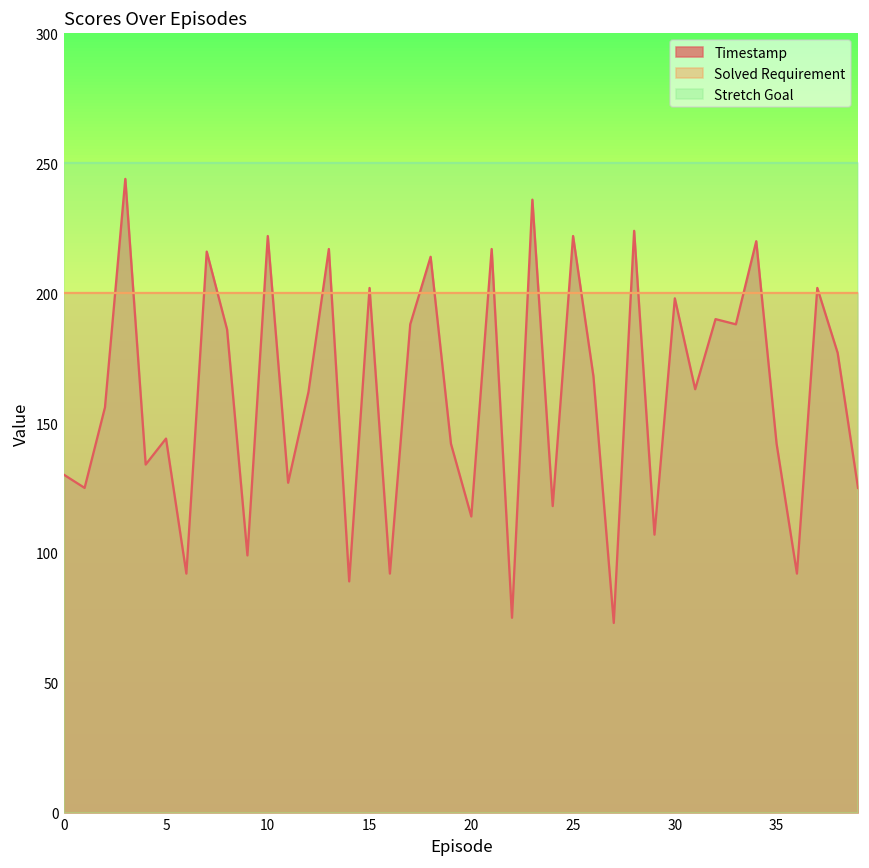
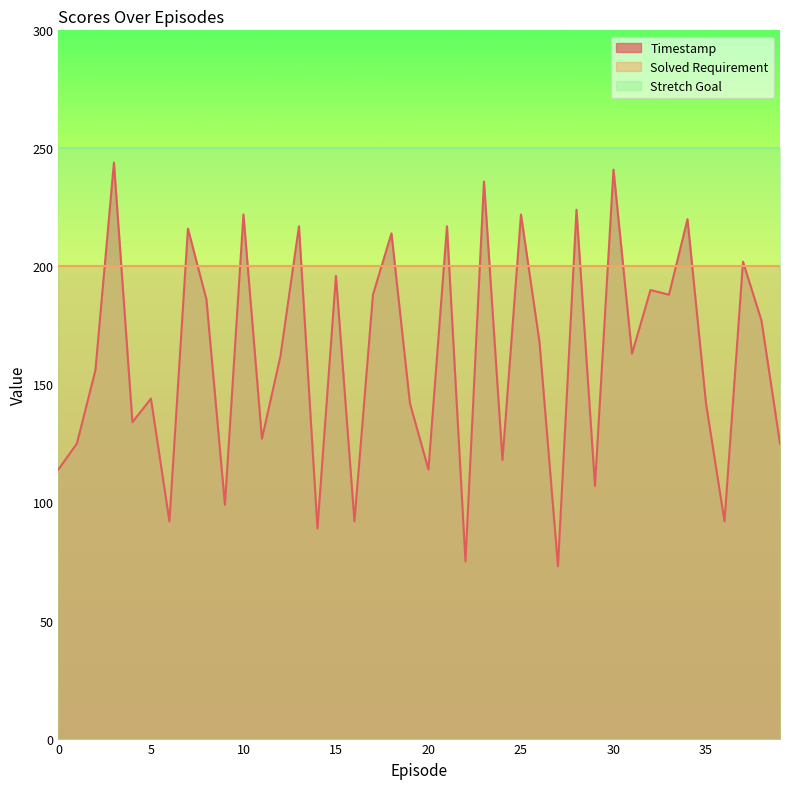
  {
    "Timestamp": {
-     "0": 130,
+     "0": 114,
      "5": 144,
      "10": 222,
-     "15": 202,
+     "15": 196,
      "20": 114,
      "25": 222,
-     "30": 198,
+     "30": 241,
      "35": 142
    },
    "Solved Requirement": {
      "0": 200,
      "5": 200,
      "10": 200,
      "15": 200,
      "20": 200,
      "25": 200,
      "30": 200,
      "35": 200
    },
    "Stretch Goal": {
      "0": 250,
      "5": 250,
      "10": 250,
      "15": 250,
      "20": 250,
      "25": 250,
      "30": 250,
      "35": 250
    }
  }
